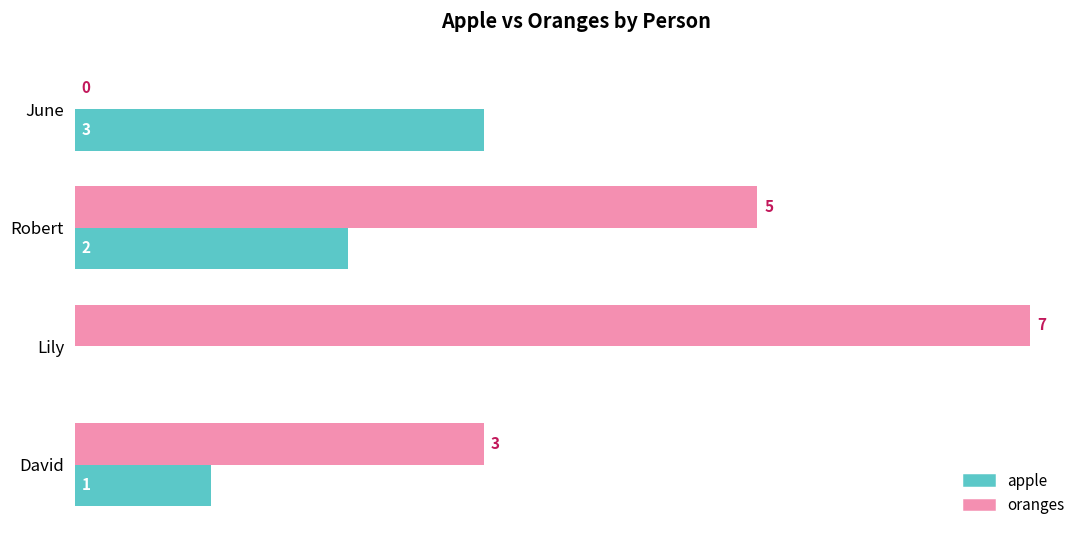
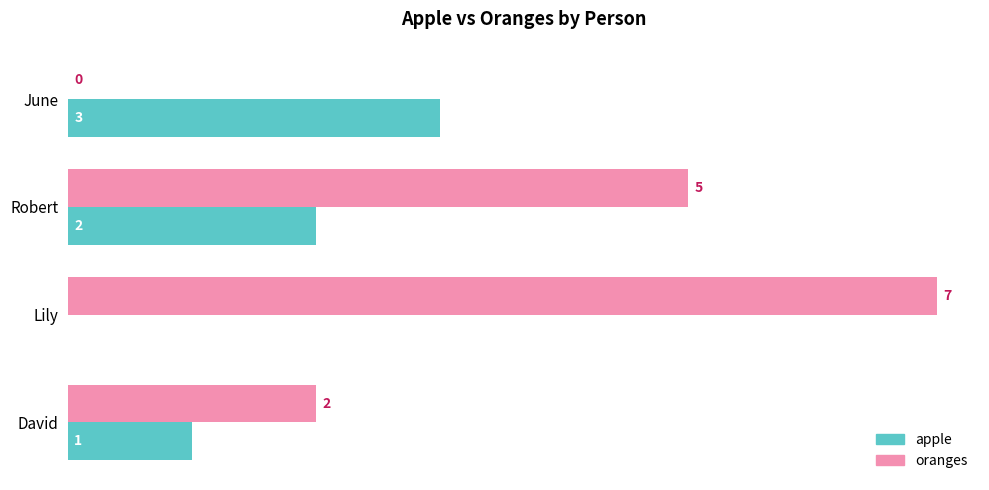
  {
    "apple": {
      "June": 3,
      "Robert": 2,
      "David": 1
    },
    "oranges": {
      "June": 0,
      "Robert": 5,
      "Lily": 7,
-     "David": 3
+     "David": 2
    }
  }
